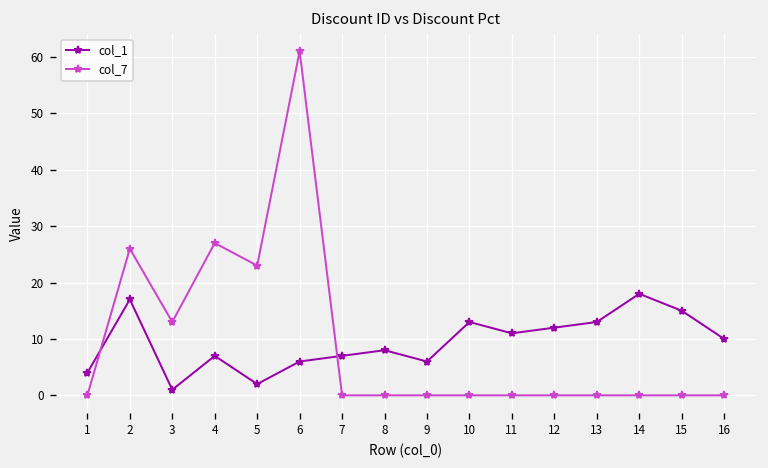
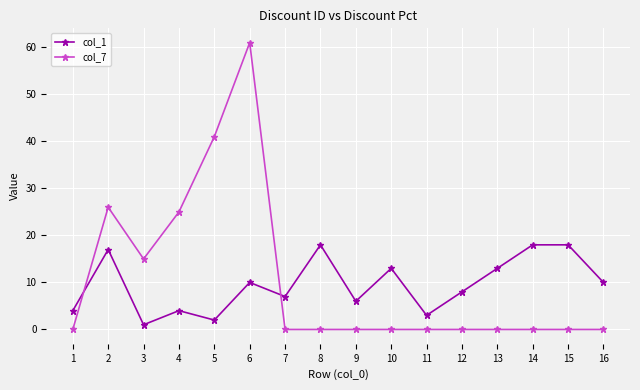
  {
    "col_1": {
      "1": 4,
      "2": 17,
      "3": 1,
-     "4": 7,
+     "4": 4,
      "5": 2,
-     "6": 6,
+     "6": 10,
      "7": 7,
-     "8": 8,
+     "8": 18,
      "9": 6,
      "10": 13,
-     "11": 11,
-     "12": 12,
+     "11": 3,
+     "12": 8,
      "13": 13,
      "14": 18,
-     "15": 15,
+     "15": 18,
      "16": 10
    },
    "col_7": {
      "1": 0,
      "2": 26,
-     "3": 13,
-     "4": 27,
-     "5": 23,
+     "3": 15,
+     "4": 25,
+     "5": 41,
      "6": 61,
      "7": 0,
      "8": 0,
      "9": 0,
      "10": 0,
      "11": 0,
      "12": 0,
      "13": 0,
      "14": 0,
      "15": 0,
      "16": 0
    }
  }
